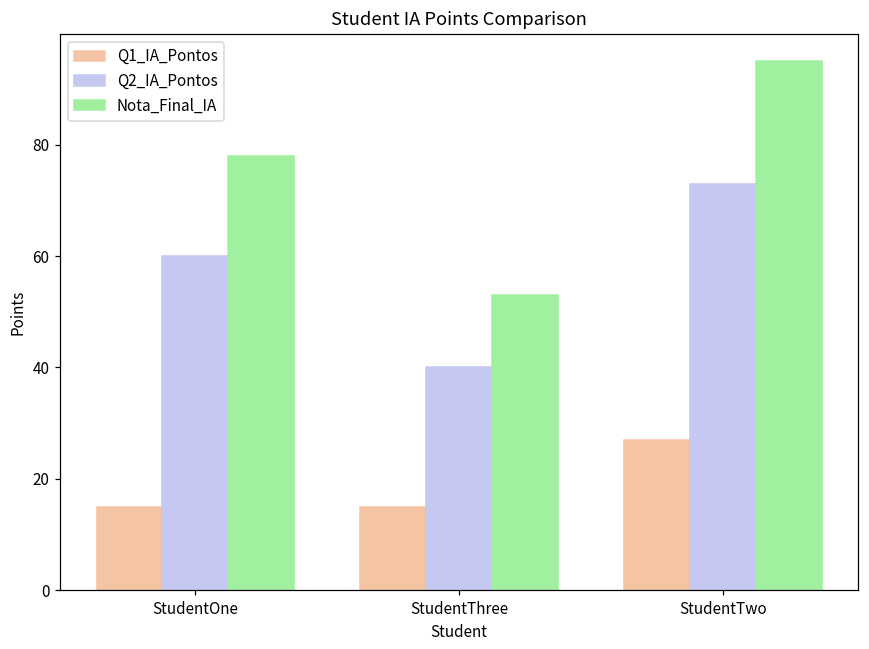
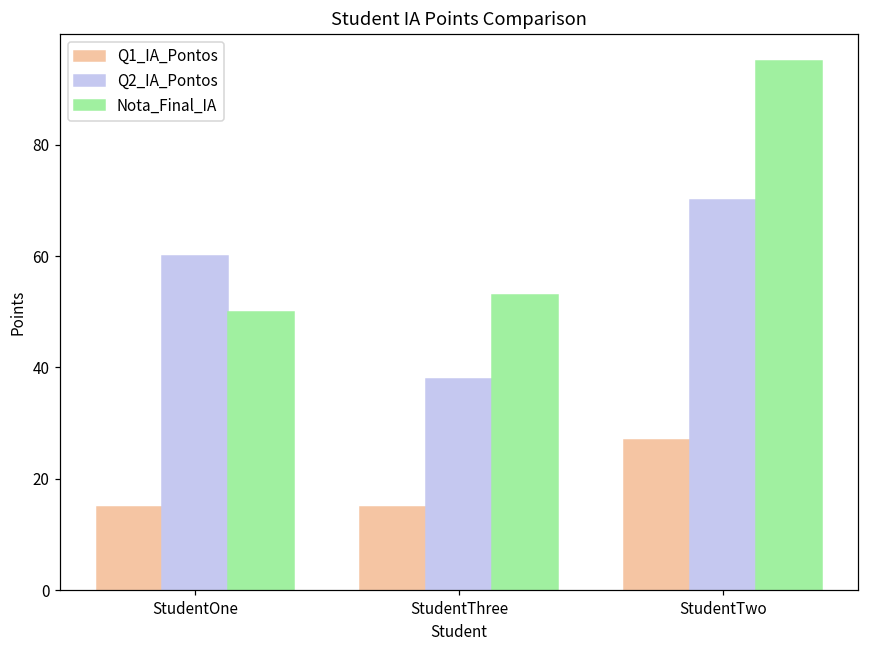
  {
    "Q1_IA_Pontos": {
      "StudentOne": 15,
      "StudentThree": 15,
      "StudentTwo": 27
    },
    "Q2_IA_Pontos": {
      "StudentOne": 60,
-     "StudentThree": 40,
-     "StudentTwo": 73
+     "StudentThree": 38,
+     "StudentTwo": 70
    },
    "Nota_Final_IA": {
-     "StudentOne": 78,
+     "StudentOne": 50,
      "StudentThree": 53,
      "StudentTwo": 95
    }
  }
